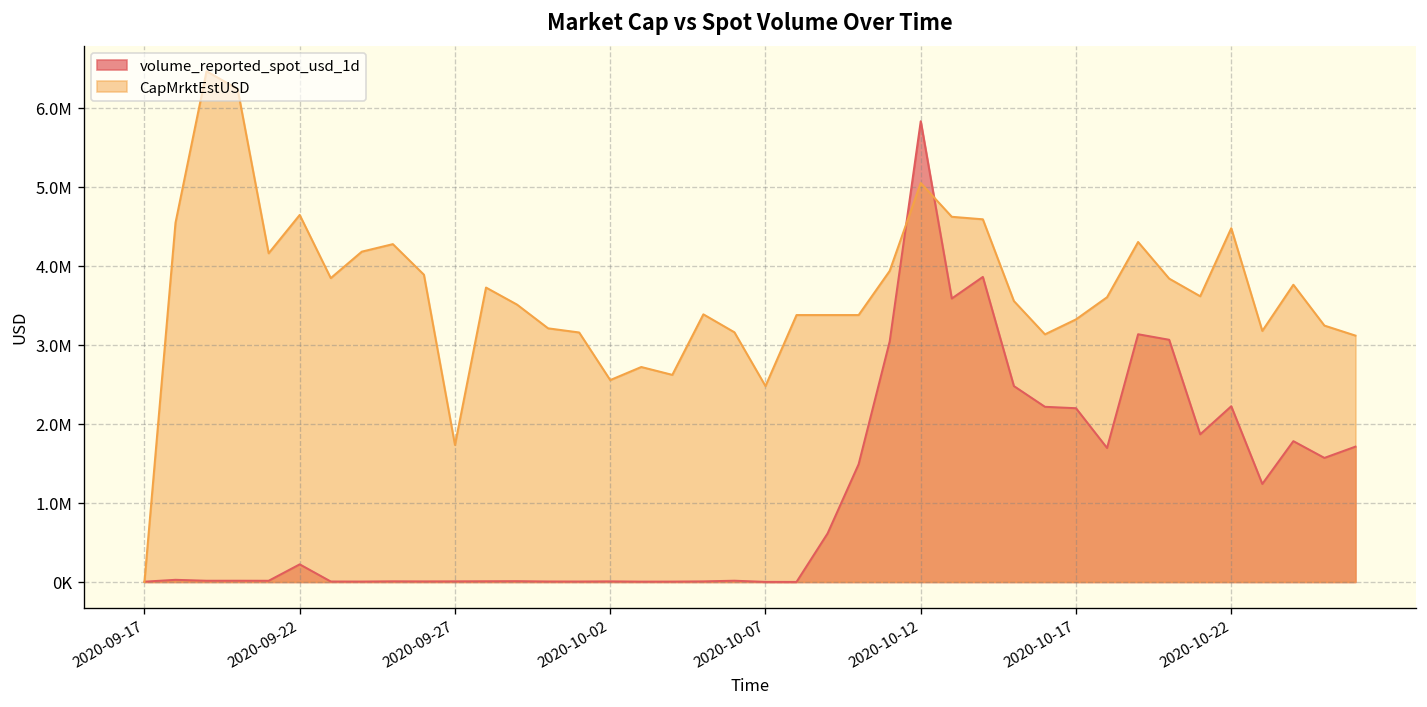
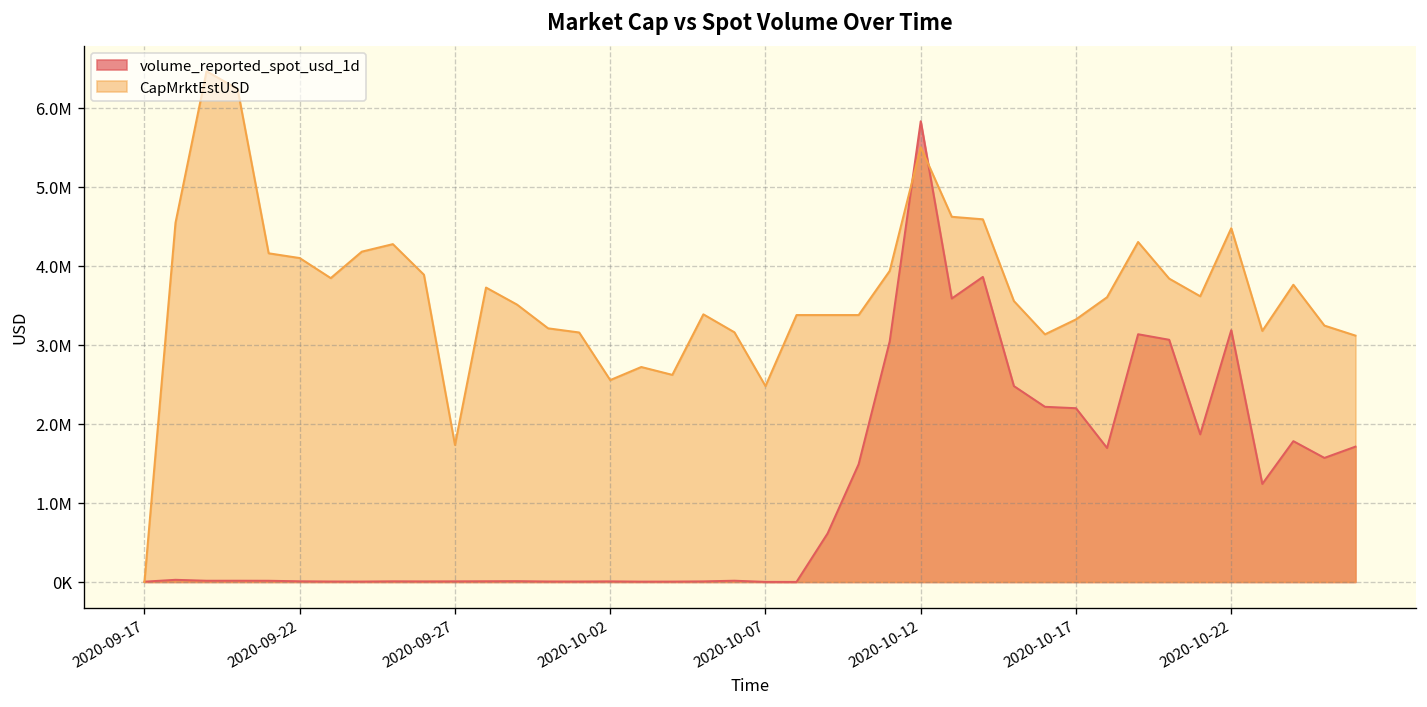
  {
    "volume_reported_spot_usd_1d": {
-     "2020-09-22": 200000,
+     "2020-09-22": 0,
      "2020-09-27": 0,
      "2020-10-02": 0,
      "2020-10-07": 0,
      "2020-10-12": 5800000,
      "2020-10-17": 2200000,
-     "2020-10-22": 2200000
+     "2020-10-22": 3200000
    },
    "CapMrktEstUSD": {
-     "2020-09-22": 4600000,
+     "2020-09-22": 4100000,
      "2020-09-27": 1700000,
      "2020-10-02": 2600000,
      "2020-10-07": 2500000,
-     "2020-10-12": 5100000,
+     "2020-10-12": 5500000,
      "2020-10-17": 3300000,
      "2020-10-22": 4500000
    }
  }
